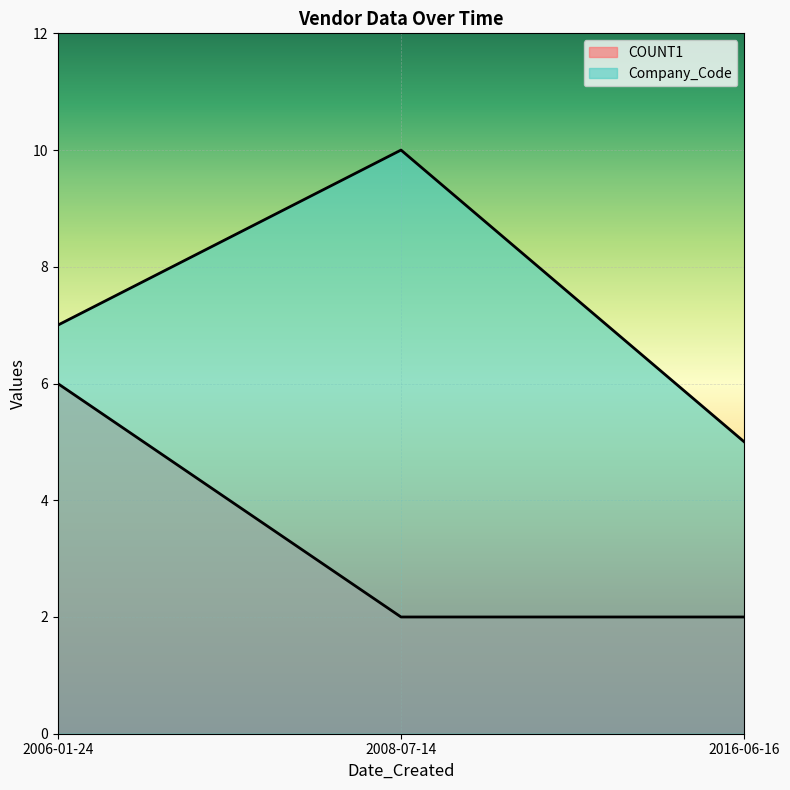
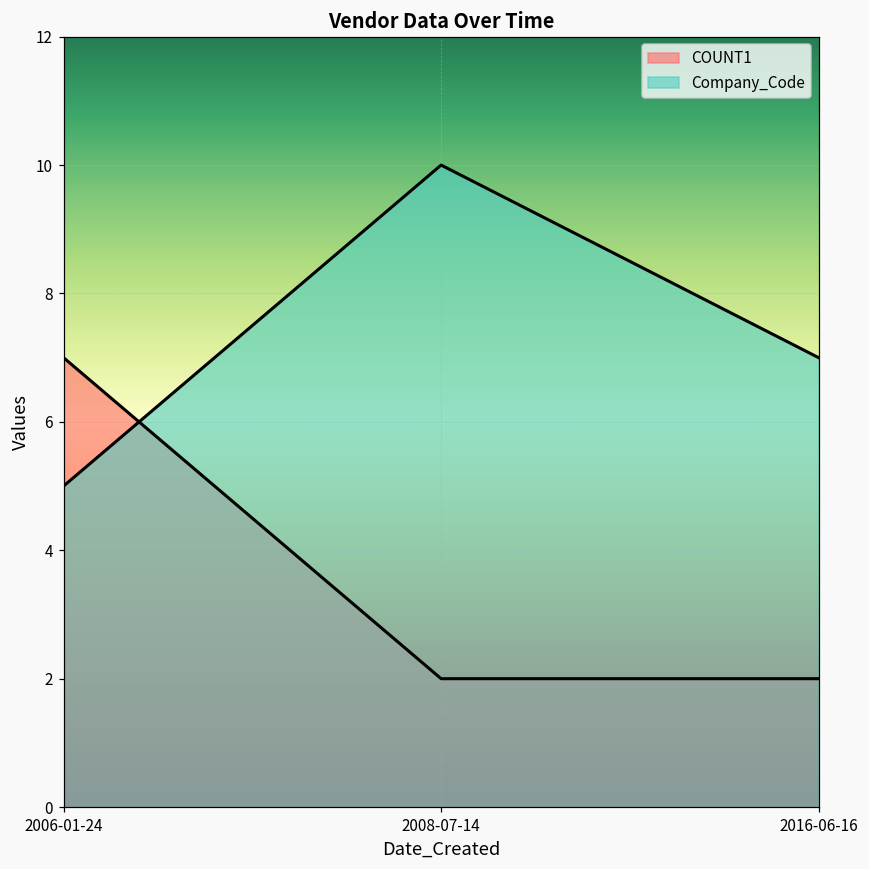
  {
    "COUNT1": {
-     "2006-01-24": 6,
+     "2006-01-24": 7,
      "2008-07-14": 2,
      "2016-06-16": 2
    },
    "Company_Code": {
-     "2006-01-24": 7,
+     "2006-01-24": 5,
      "2008-07-14": 10,
-     "2016-06-16": 5
+     "2016-06-16": 7
    }
  }
